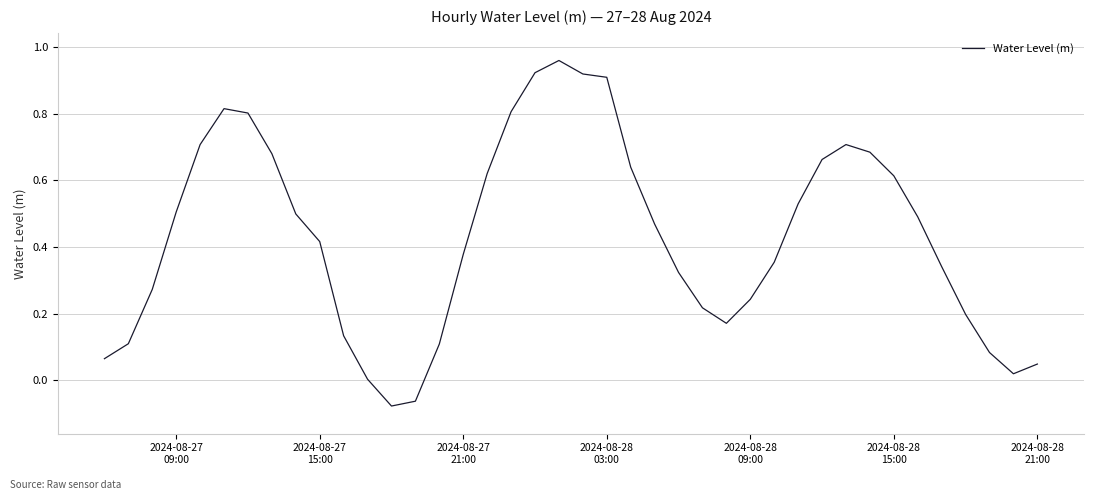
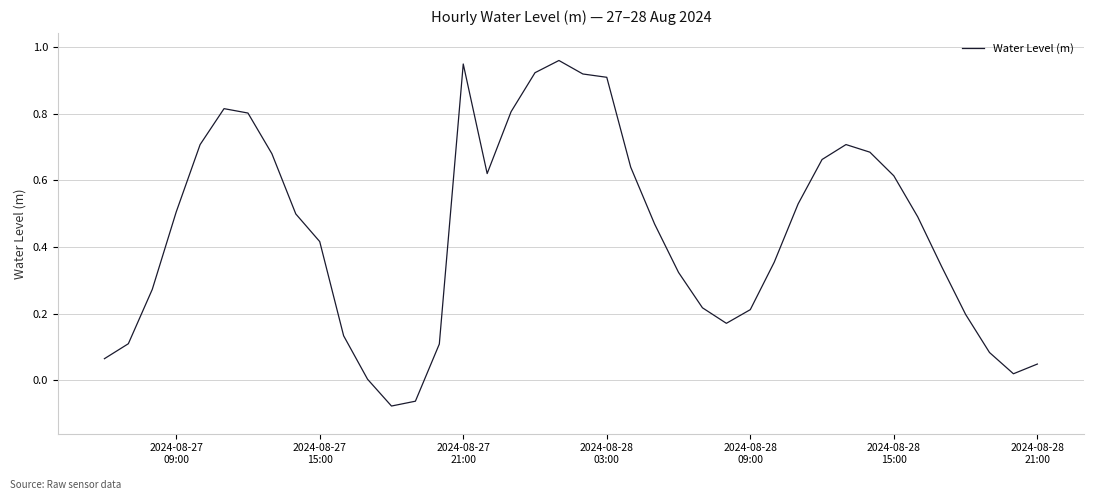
  {
    "2024-08-27 09:00": 0.50,
    "2024-08-27 15:00": 0.42,
-   "2024-08-27 21:00": 0.38,
+   "2024-08-27 21:00": 0.95,
    "2024-08-28 03:00": 0.91,
-   "2024-08-28 09:00": 0.24,
+   "2024-08-28 09:00": 0.21,
    "2024-08-28 15:00": 0.61,
    "2024-08-28 21:00": 0.05
  }
